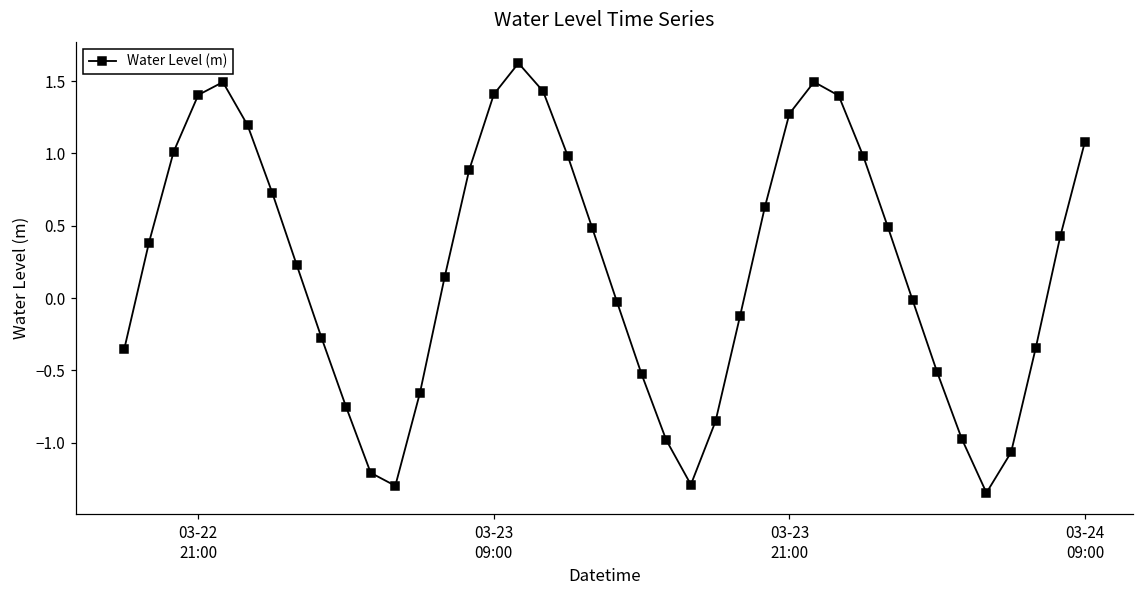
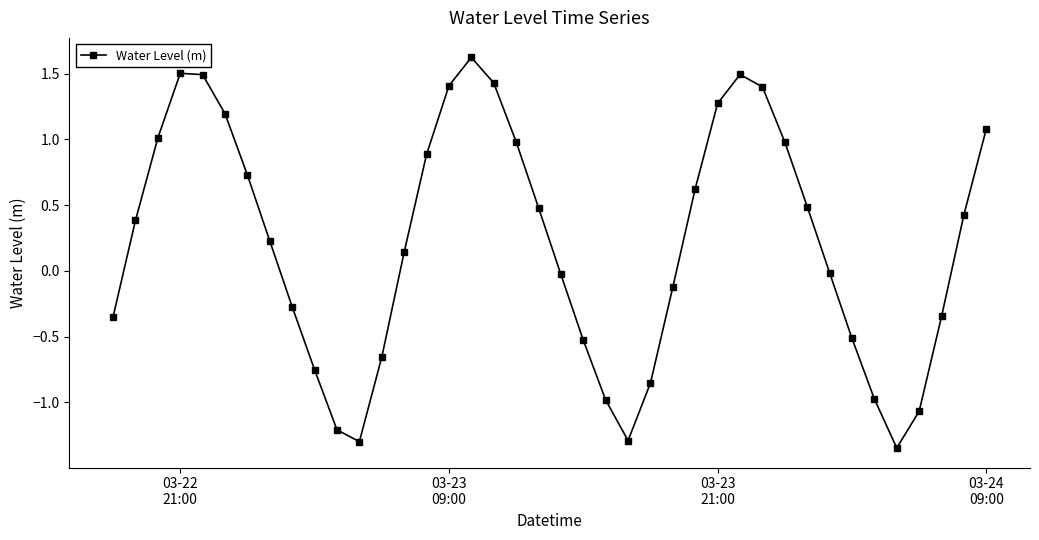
  {
-   "03-22 21:00": 1.40,
+   "03-22 21:00": 1.50,
    "03-23 09:00": 1.41,
    "03-23 21:00": 1.27,
    "03-24 09:00": 1.08
  }
